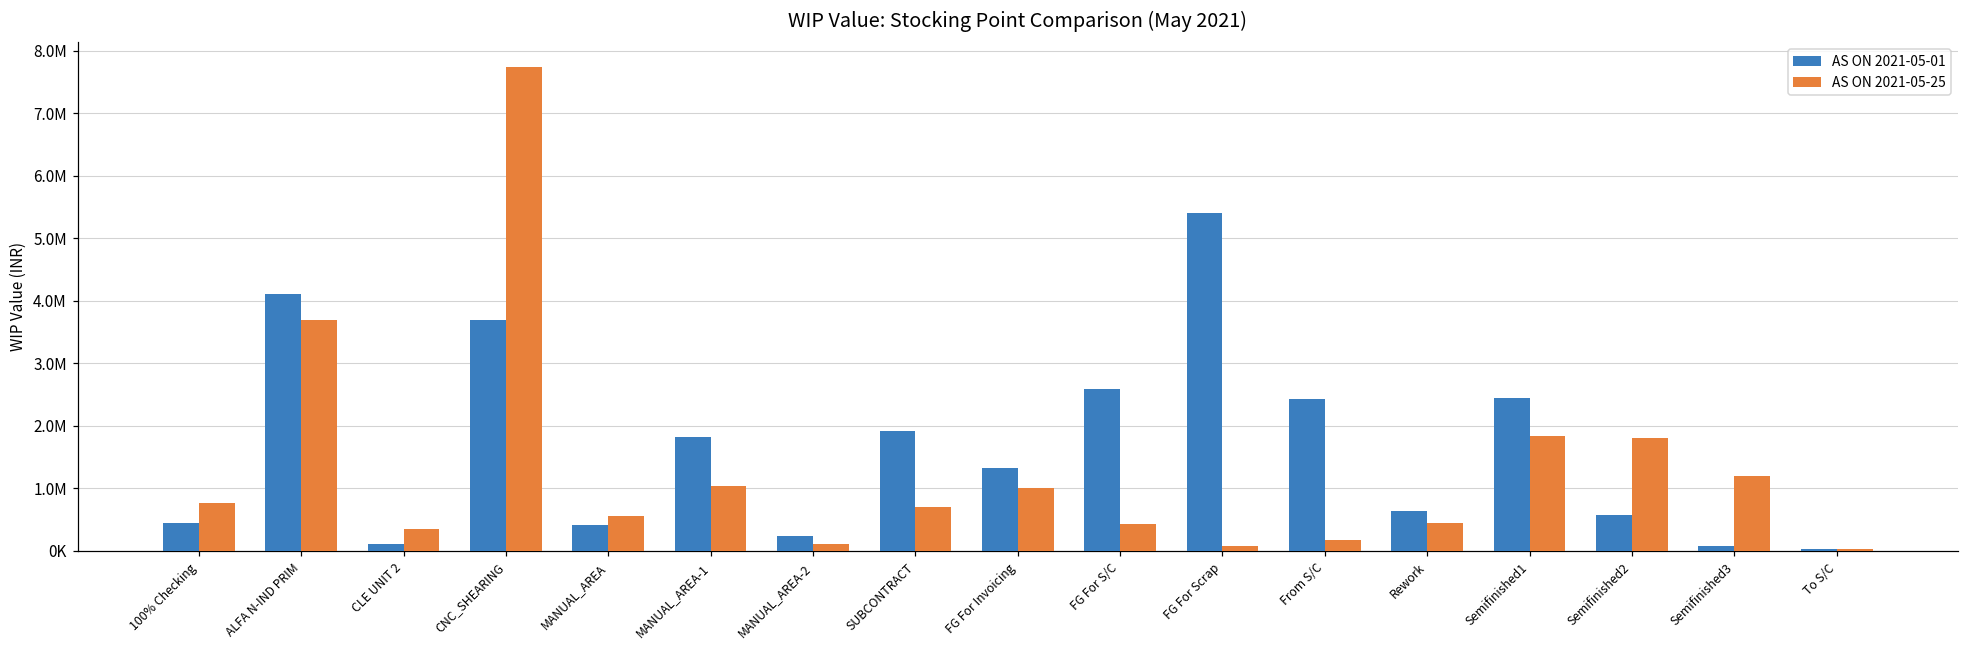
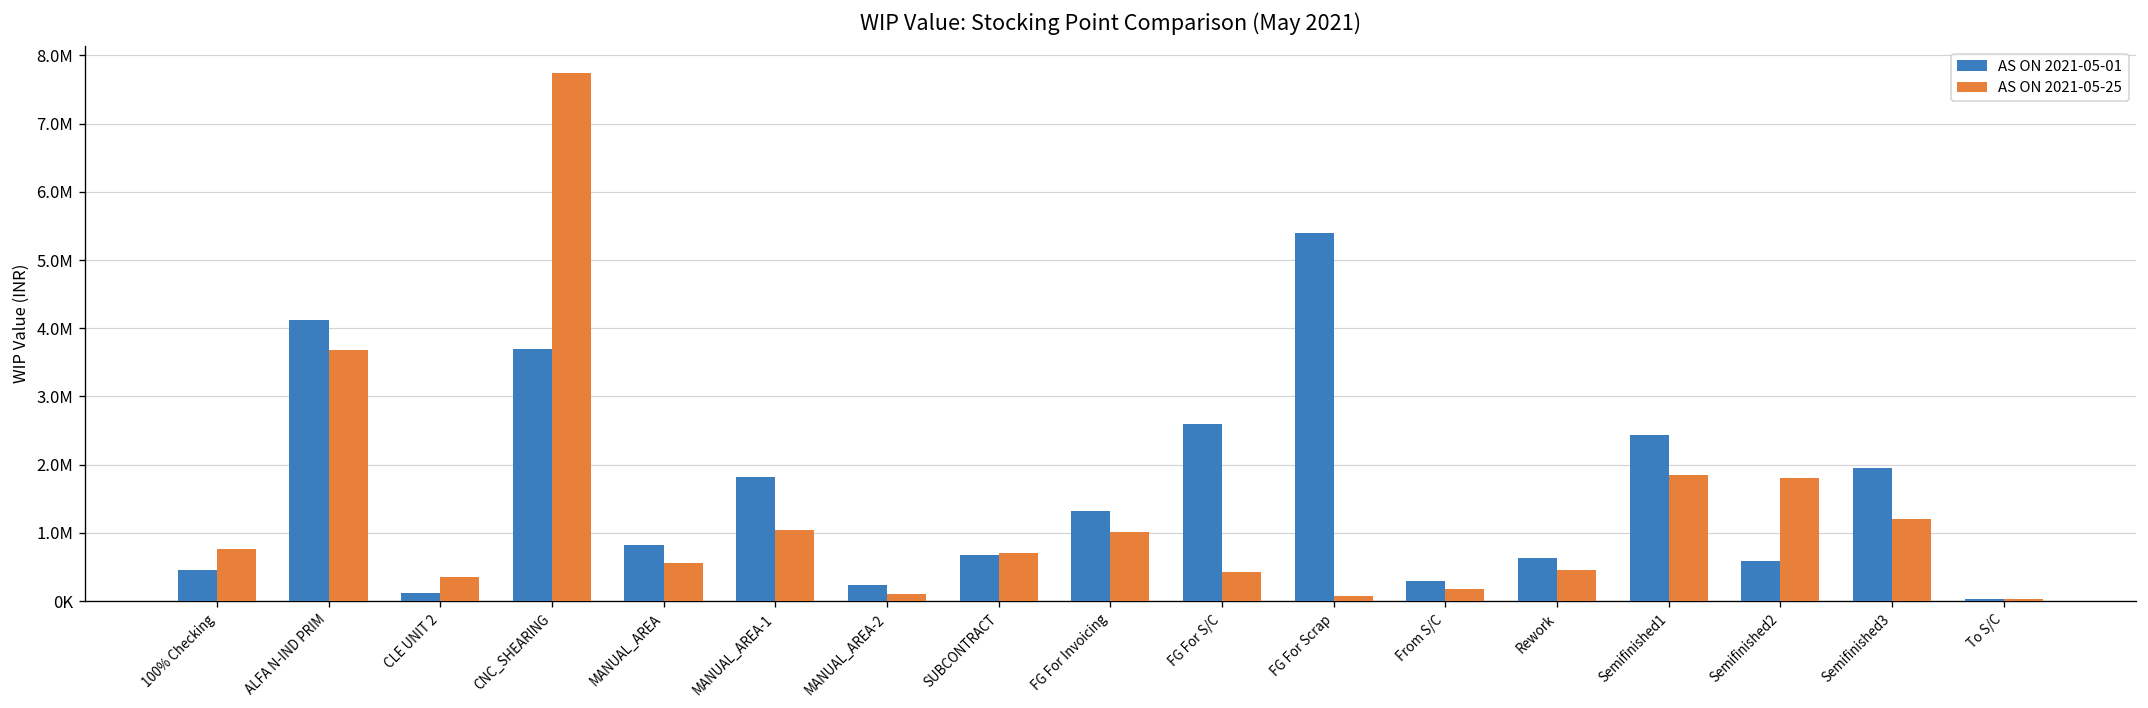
  {
    "AS ON 2021-05-01": {
      "100% Checking": 500000,
      "ALFA N-IND PRIM": 4100000,
      "CLE UNIT 2": 100000,
      "CNC_SHEARING": 3700000,
-     "MANUAL_AREA": 400000,
+     "MANUAL_AREA": 800000,
      "MANUAL_AREA-1": 1800000,
      "MANUAL_AREA-2": 200000,
-     "SUBCONTRACT": 1900000,
+     "SUBCONTRACT": 700000,
      "FG For Invoicing": 1300000,
      "FG For S/C": 2600000,
      "FG For Scrap": 5400000,
-     "From S/C": 2400000,
+     "From S/C": 300000,
      "Rework": 600000,
      "Semifinished1": 2400000,
      "Semifinished2": 600000,
-     "Semifinished3": 100000
+     "Semifinished3": 2000000
    },
    "AS ON 2021-05-25": {
      "100% Checking": 800000,
      "ALFA N-IND PRIM": 3700000,
      "CLE UNIT 2": 400000,
      "CNC_SHEARING": 7700000,
      "MANUAL_AREA": 600000,
      "MANUAL_AREA-1": 1000000,
      "MANUAL_AREA-2": 100000,
      "SUBCONTRACT": 700000,
      "FG For Invoicing": 1000000,
      "FG For S/C": 400000,
      "FG For Scrap": 100000,
      "From S/C": 200000,
      "Rework": 500000,
      "Semifinished1": 1800000,
      "Semifinished2": 1800000,
      "Semifinished3": 1200000
    }
  }
